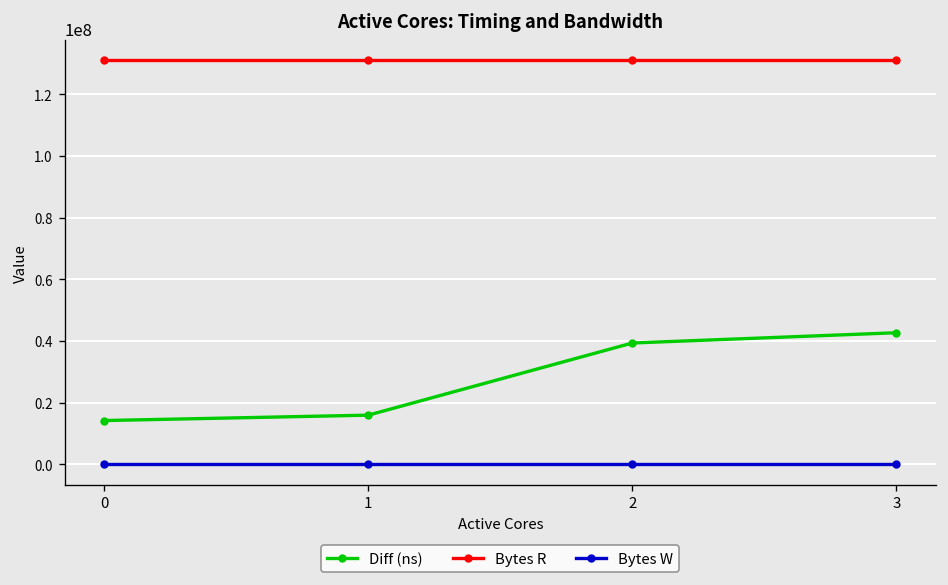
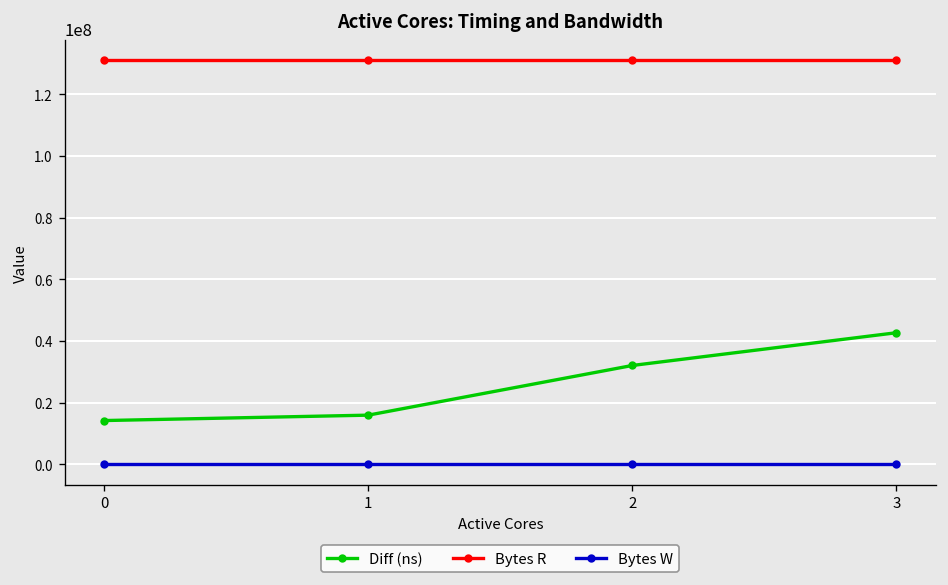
  {
    "Diff (ns)": {
      "0": 14000000,
      "1": 16000000,
-     "2": 39000000,
+     "2": 32000000,
      "3": 43000000
    },
    "Bytes R": {
      "0": 131000000,
      "1": 131000000,
      "2": 131000000,
      "3": 131000000
    },
    "Bytes W": {
      "0": 0,
      "1": 0,
      "2": 0,
      "3": 0
    }
  }
